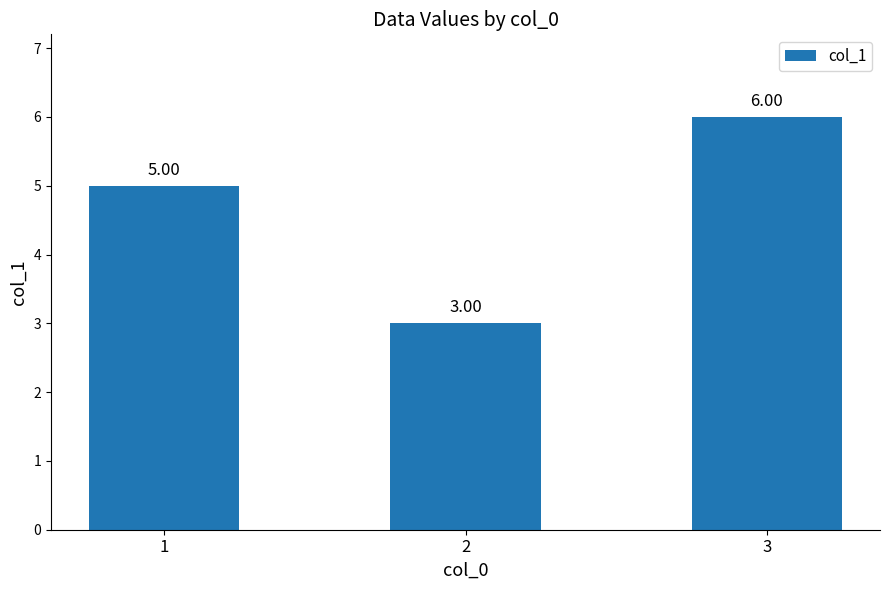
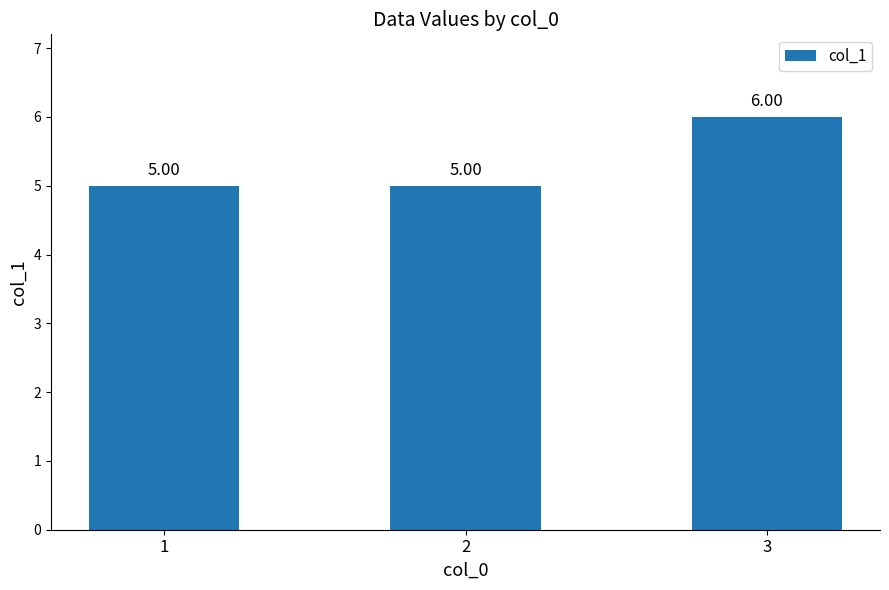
  {
    "1": 5.00,
-   "2": 3.00,
+   "2": 5.00,
    "3": 6.00
  }
